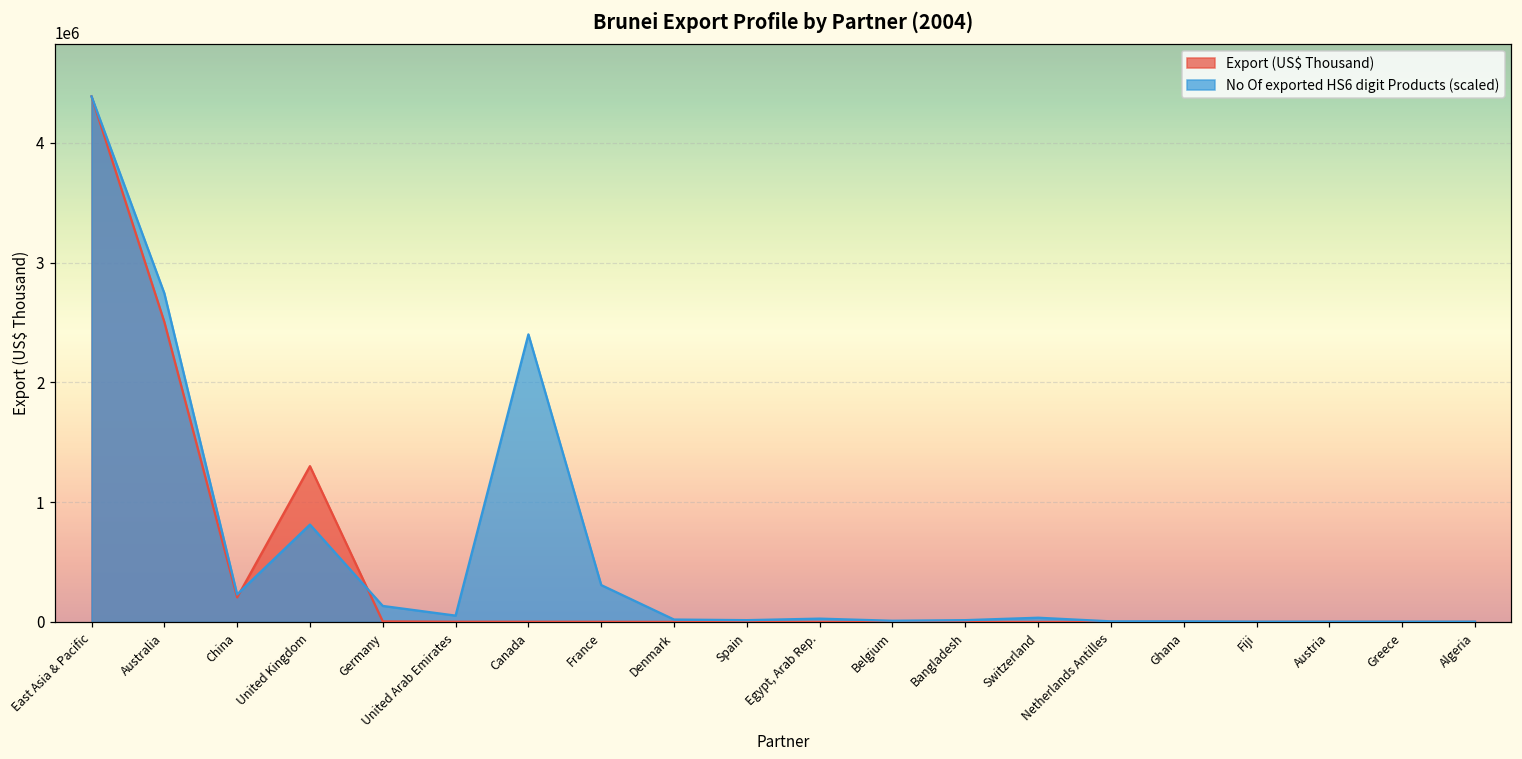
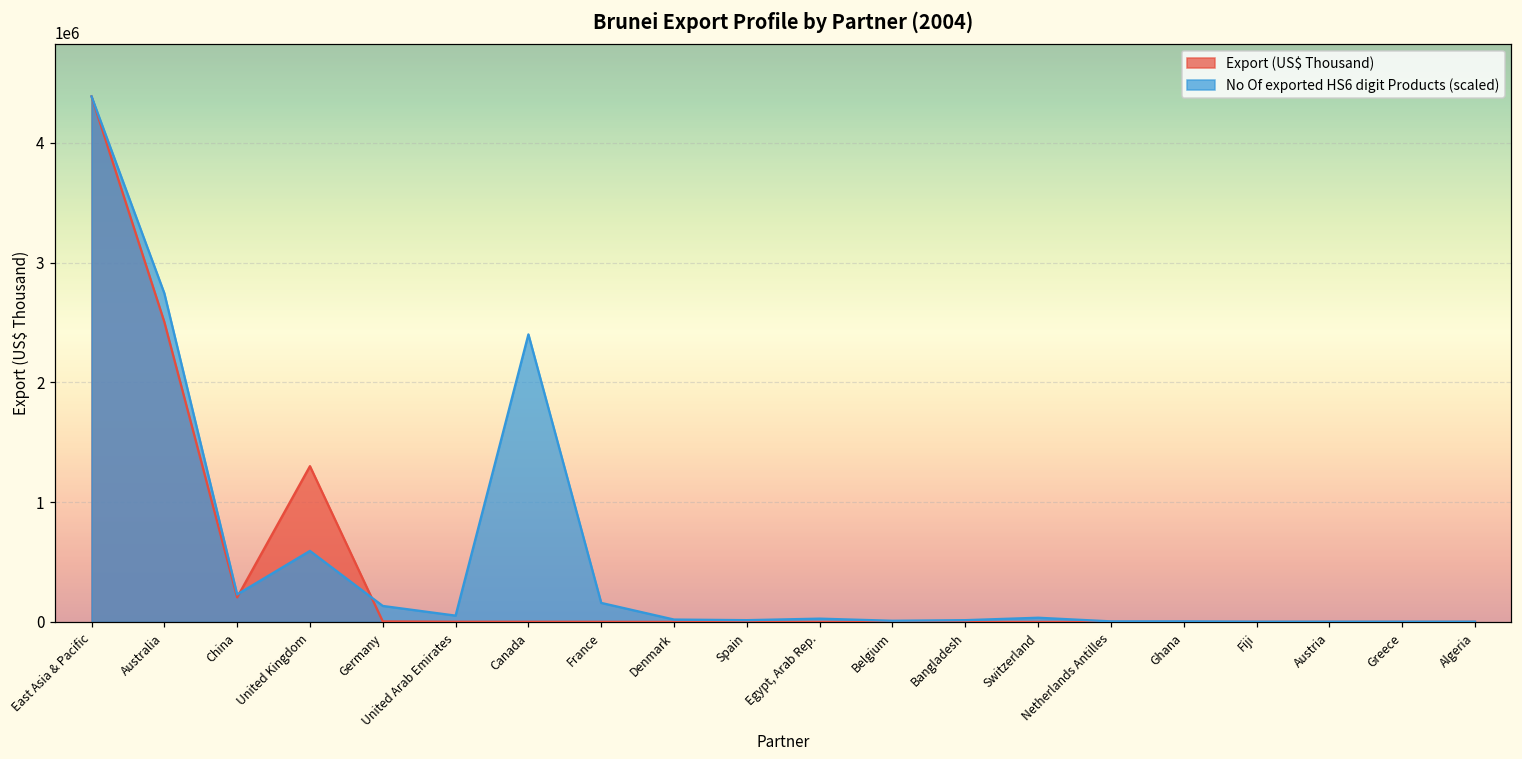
  {
    "Export (US$ Thousand)": {
      "Australia": 2510000,
      "China": 210000,
      "United Kingdom": 1300000,
      "Germany": 0,
      "United Arab Emirates": 0,
      "Canada": 0,
      "France": 0,
      "Egypt, Arab Rep.": 0,
      "Switzerland": 0
    },
    "No Of exported HS6 digit Products (scaled)": {
      "Australia": 2740000,
      "China": 230000,
-     "United Kingdom": 810000,
+     "United Kingdom": 590000,
      "Germany": 130000,
      "United Arab Emirates": 50000,
      "Canada": 2400000,
-     "France": 310000,
+     "France": 160000,
      "Egypt, Arab Rep.": 30000,
      "Switzerland": 40000
    }
  }
